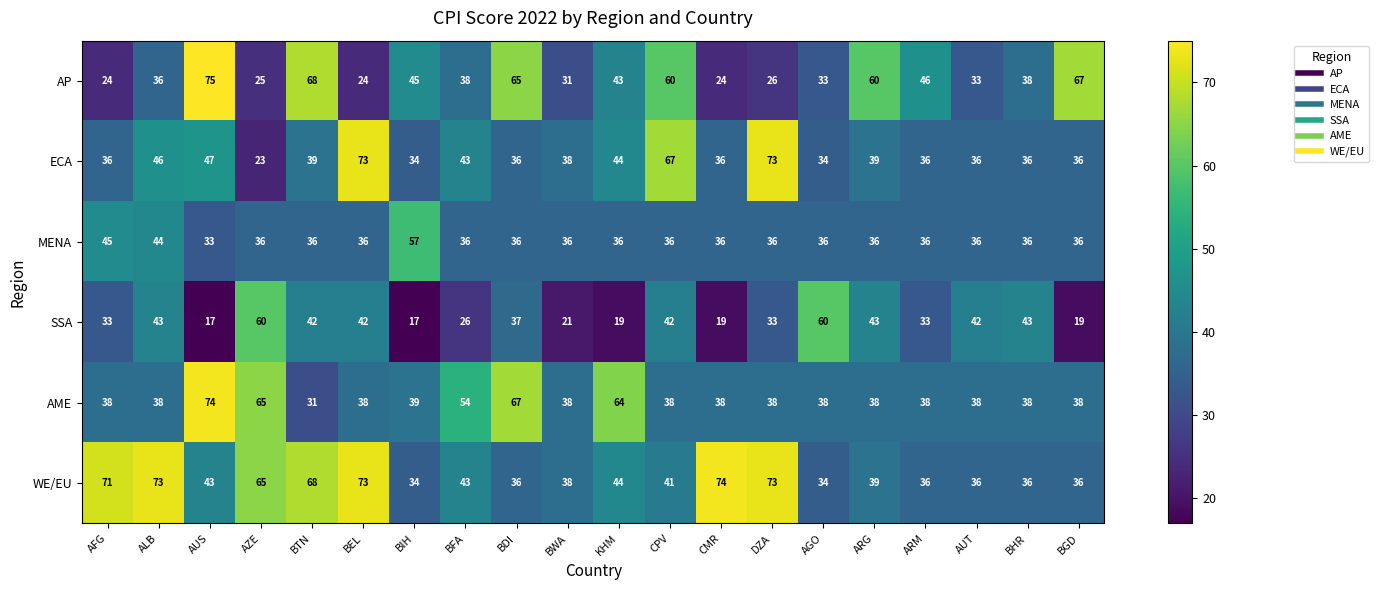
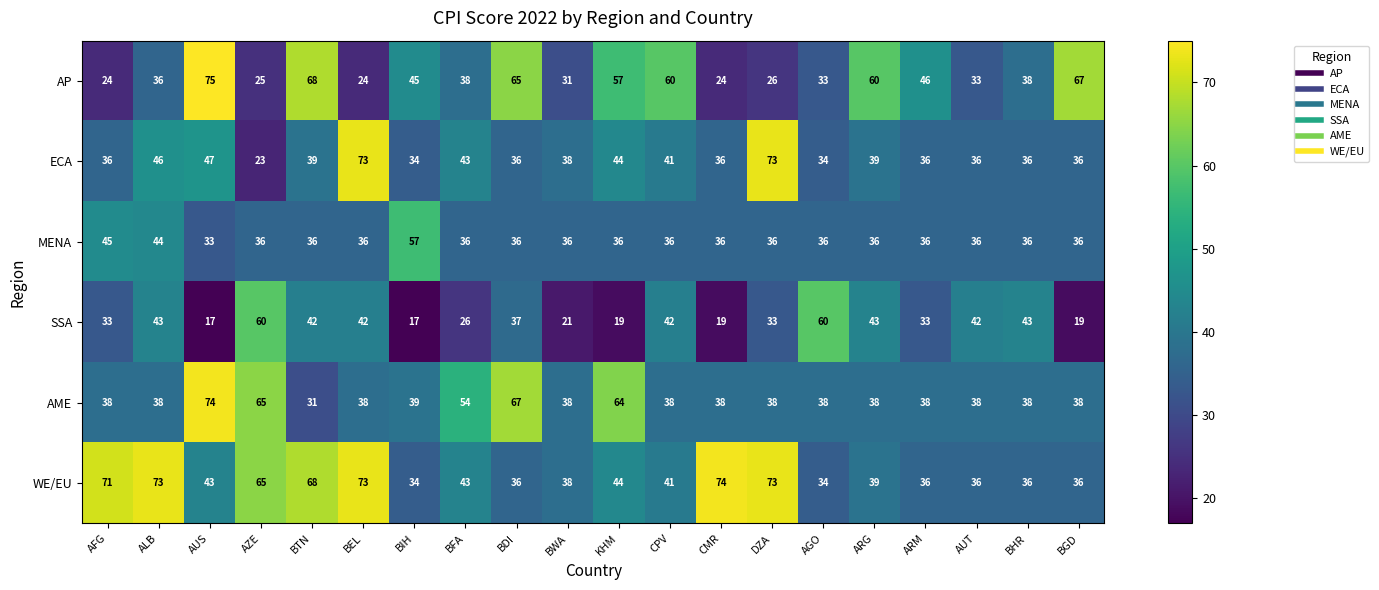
  {
    "AP": {
      "AFG": 24,
      "ALB": 36,
      "AUS": 75,
      "AZE": 25,
      "BTN": 68,
      "BEL": 24,
      "BIH": 45,
      "BFA": 38,
      "BDI": 65,
      "BWA": 31,
-     "KHM": 43,
+     "KHM": 57,
      "CPV": 60,
      "CMR": 24,
      "DZA": 26,
      "AGO": 33,
      "ARG": 60,
      "ARM": 46,
      "AUT": 33,
      "BHR": 38,
      "BGD": 67
    },
    "ECA": {
      "AFG": 36,
      "ALB": 46,
      "AUS": 47,
      "AZE": 23,
      "BTN": 39,
      "BEL": 73,
      "BIH": 34,
      "BFA": 43,
      "BDI": 36,
      "BWA": 38,
      "KHM": 44,
-     "CPV": 67,
+     "CPV": 41,
      "CMR": 36,
      "DZA": 73,
      "AGO": 34,
      "ARG": 39,
      "ARM": 36,
      "AUT": 36,
      "BHR": 36,
      "BGD": 36
    },
    "MENA": {
      "AFG": 45,
      "ALB": 44,
      "AUS": 33,
      "AZE": 36,
      "BTN": 36,
      "BEL": 36,
      "BIH": 57,
      "BFA": 36,
      "BDI": 36,
      "BWA": 36,
      "KHM": 36,
      "CPV": 36,
      "CMR": 36,
      "DZA": 36,
      "AGO": 36,
      "ARG": 36,
      "ARM": 36,
      "AUT": 36,
      "BHR": 36,
      "BGD": 36
    },
    "SSA": {
      "AFG": 33,
      "ALB": 43,
      "AUS": 17,
      "AZE": 60,
      "BTN": 42,
      "BEL": 42,
      "BIH": 17,
      "BFA": 26,
      "BDI": 37,
      "BWA": 21,
      "KHM": 19,
      "CPV": 42,
      "CMR": 19,
      "DZA": 33,
      "AGO": 60,
      "ARG": 43,
      "ARM": 33,
      "AUT": 42,
      "BHR": 43,
      "BGD": 19
    },
    "AME": {
      "AFG": 38,
      "ALB": 38,
      "AUS": 74,
      "AZE": 65,
      "BTN": 31,
      "BEL": 38,
      "BIH": 39,
      "BFA": 54,
      "BDI": 67,
      "BWA": 38,
      "KHM": 64,
      "CPV": 38,
      "CMR": 38,
      "DZA": 38,
      "AGO": 38,
      "ARG": 38,
      "ARM": 38,
      "AUT": 38,
      "BHR": 38,
      "BGD": 38
    },
    "WE/EU": {
      "AFG": 71,
      "ALB": 73,
      "AUS": 43,
      "AZE": 65,
      "BTN": 68,
      "BEL": 73,
      "BIH": 34,
      "BFA": 43,
      "BDI": 36,
      "BWA": 38,
      "KHM": 44,
      "CPV": 41,
      "CMR": 74,
      "DZA": 73,
      "AGO": 34,
      "ARG": 39,
      "ARM": 36,
      "AUT": 36,
      "BHR": 36,
      "BGD": 36
    }
  }
